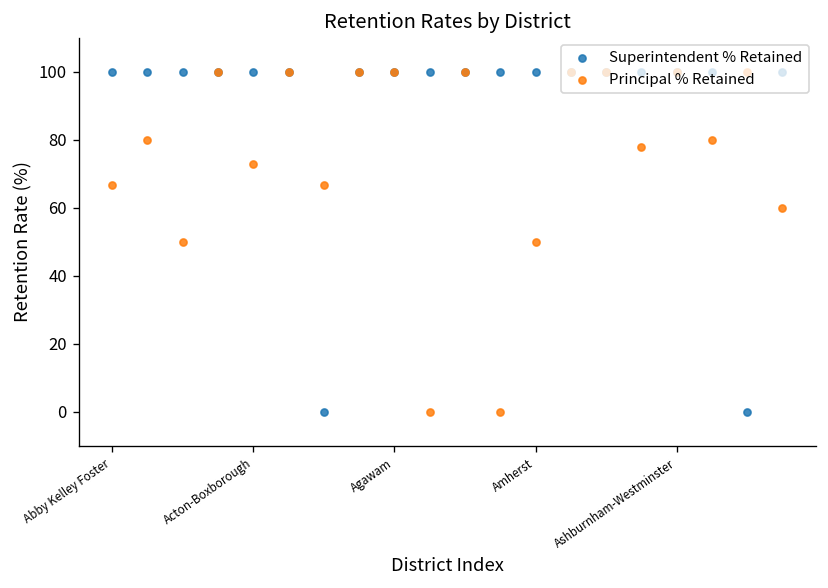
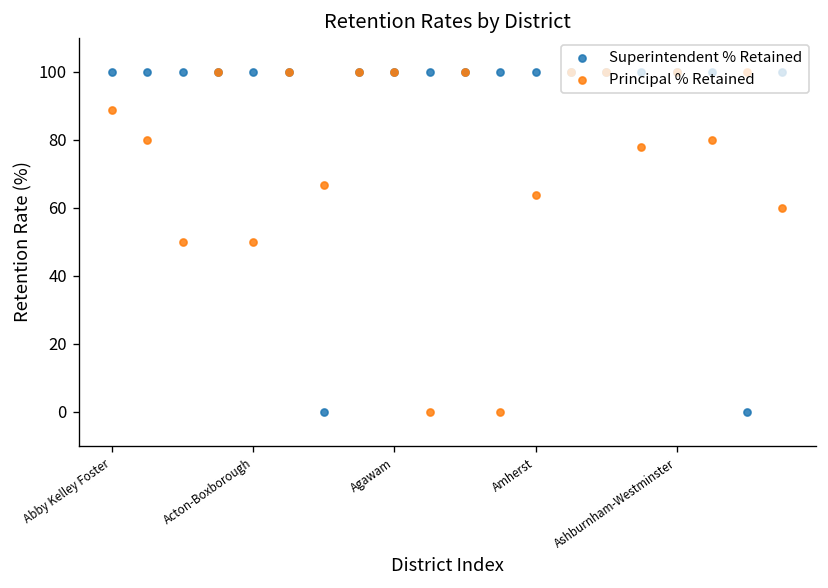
  {
    "Principal % Retained": {
-     "Abby Kelley Foster": 67,
-     "Acton-Boxborough": 73,
-     "Amherst": 50
+     "Abby Kelley Foster": 89,
+     "Acton-Boxborough": 50,
+     "Amherst": 64
    }
  }
